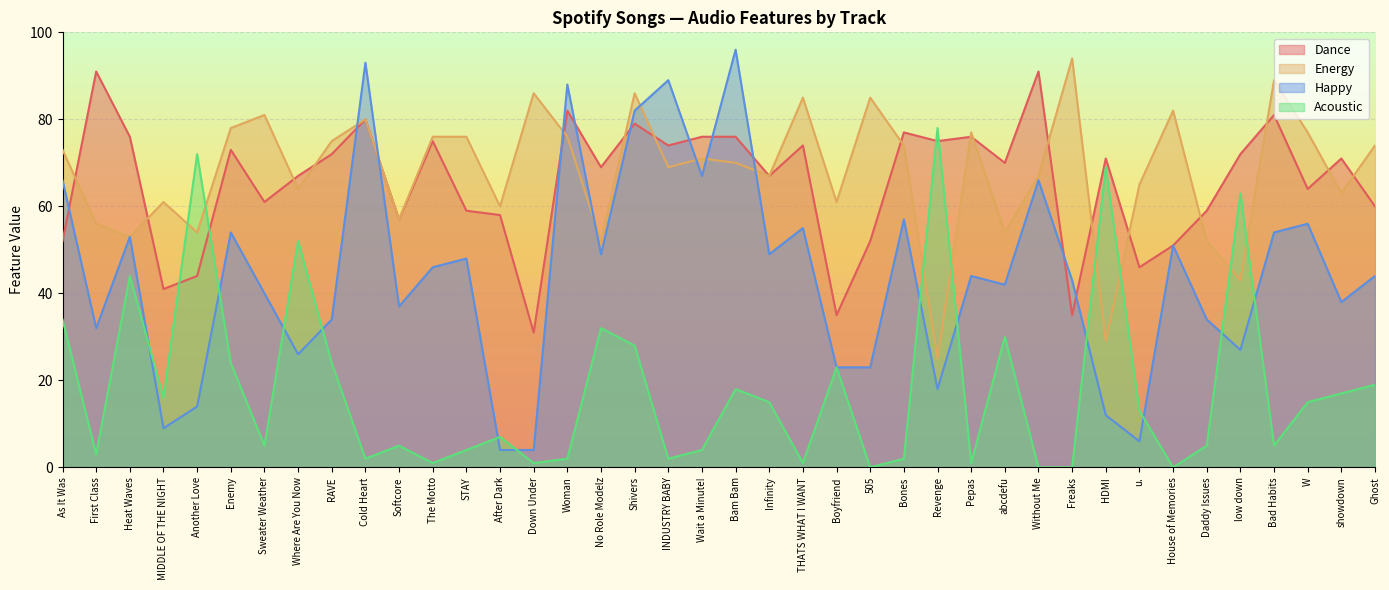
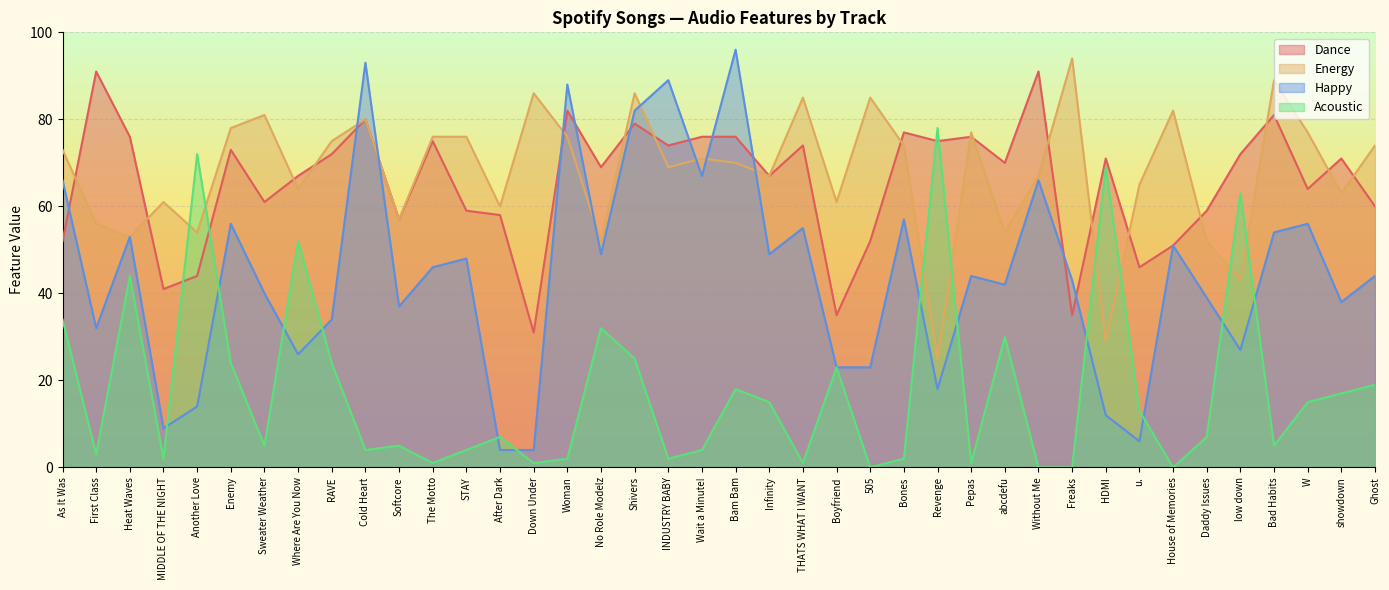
  {
    "Happy": {
      "As It Was": 66,
      "First Class": 32,
      "MIDDLE OF THE NIGHT": 9,
      "Another Love": 14,
-     "Enemy": 54,
+     "Enemy": 56,
      "Sweater Weather": 40,
      "Where Are You Now": 26,
      "RAVE": 34,
      "Cold Heart": 93,
      "Softcore": 37,
      "The Motto": 46,
      "STAY": 48,
      "After Dark": 4,
      "Down Under": 4,
      "Woman": 88,
      "No Role Modelz": 49,
      "Shivers": 82,
      "INDUSTRY BABY": 89,
      "Wait a Minute!": 67,
      "Bam Bam": 96,
      "Infinity": 49,
      "THATS WHAT I WANT": 55,
      "505": 23,
      "Bones": 57,
      "Revenge": 18,
      "Pepas": 44,
      "abcdefu": 42,
      "Without Me": 66,
      "Freaks": 43,
      "HDMI": 12,
      "u.": 6,
-     "Daddy Issues": 34,
+     "Daddy Issues": 39,
      "low down": 27,
      "Bad Habits": 54,
      "W": 56,
      "showdown": 38,
      "Ghost": 44
    },
    "Acoustic": {
      "As It Was": 34,
      "First Class": 3,
      "Heat Waves": 44,
-     "MIDDLE OF THE NIGHT": 16,
+     "MIDDLE OF THE NIGHT": 2,
      "Another Love": 72,
      "Enemy": 24,
      "Sweater Weather": 5,
      "Where Are You Now": 52,
      "RAVE": 24,
-     "Cold Heart": 2,
+     "Cold Heart": 4,
      "Softcore": 5,
      "The Motto": 1,
      "STAY": 4,
      "After Dark": 7,
      "Down Under": 1,
      "Woman": 2,
      "No Role Modelz": 32,
-     "Shivers": 28,
+     "Shivers": 25,
      "INDUSTRY BABY": 2,
      "Wait a Minute!": 4,
      "Bam Bam": 18,
      "Infinity": 15,
      "THATS WHAT I WANT": 1,
      "505": 0,
      "Bones": 2,
      "Revenge": 78,
      "Pepas": 1,
      "abcdefu": 30,
      "Without Me": 0,
      "Freaks": 0,
      "HDMI": 69,
      "u.": 13,
      "House of Memories": 0,
-     "Daddy Issues": 5,
+     "Daddy Issues": 7,
      "low down": 63,
      "Bad Habits": 5,
      "W": 15,
      "showdown": 17,
      "Ghost": 19
    }
  }
